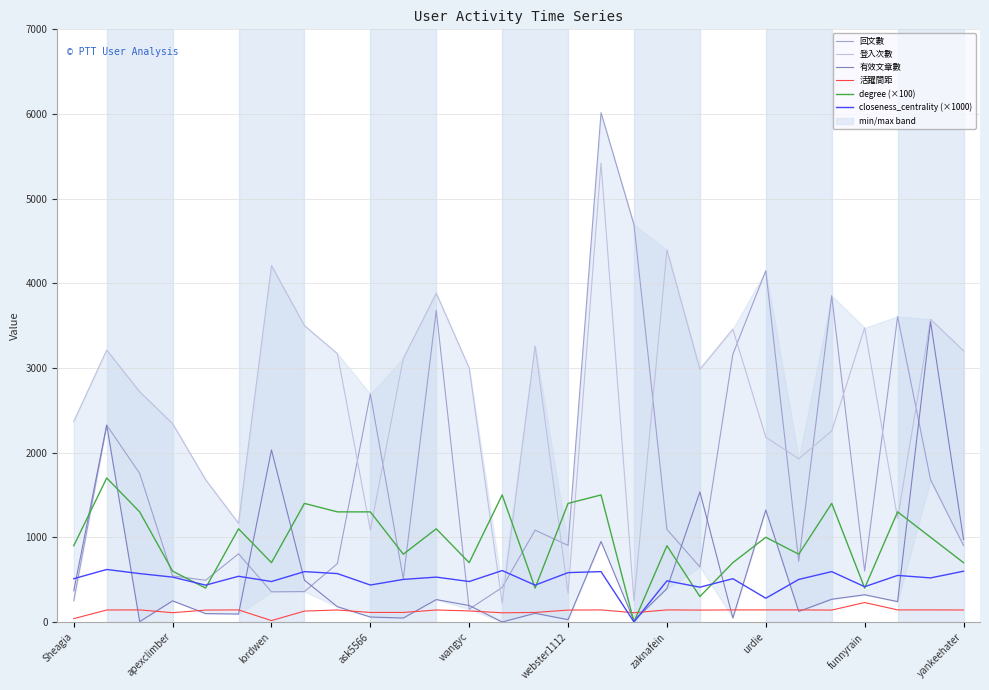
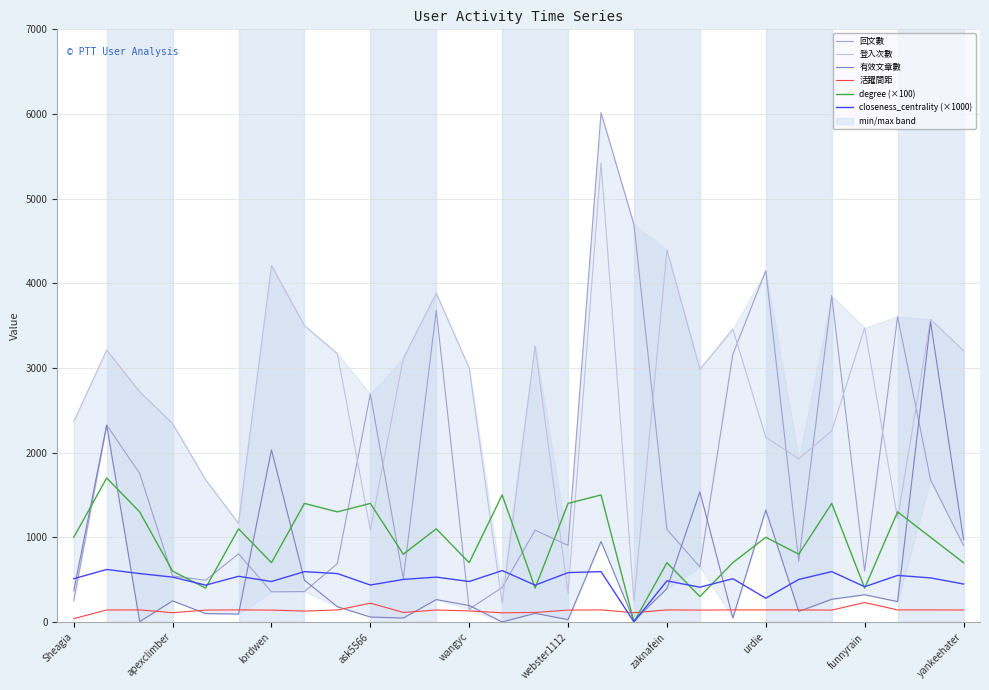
  {
    "活躍間距": {
      "Sheagia": 0,
      "apexclimber": 100,
-     "lordwen": 0,
-     "ask5566": 100,
+     "lordwen": 100,
+     "ask5566": 200,
      "webster1112": 100,
      "zaknafein": 100,
      "urdie": 100,
      "funnyrain": 200,
      "yankeehater": 100
    },
    "degree (×100)": {
-     "Sheagia": 900,
+     "Sheagia": 1000,
      "apexclimber": 600,
      "lordwen": 700,
-     "ask5566": 1300,
+     "ask5566": 1400,
      "wangyc": 700,
      "webster1112": 1400,
-     "zaknafein": 900,
+     "zaknafein": 700,
      "urdie": 1000,
      "yankeehater": 700
    },
    "closeness_centrality (×1000)": {
      "Sheagia": 500,
      "lordwen": 500,
      "ask5566": 400,
      "wangyc": 500,
      "webster1112": 600,
      "zaknafein": 500,
      "urdie": 300,
-     "yankeehater": 600
+     "yankeehater": 400
    }
  }
